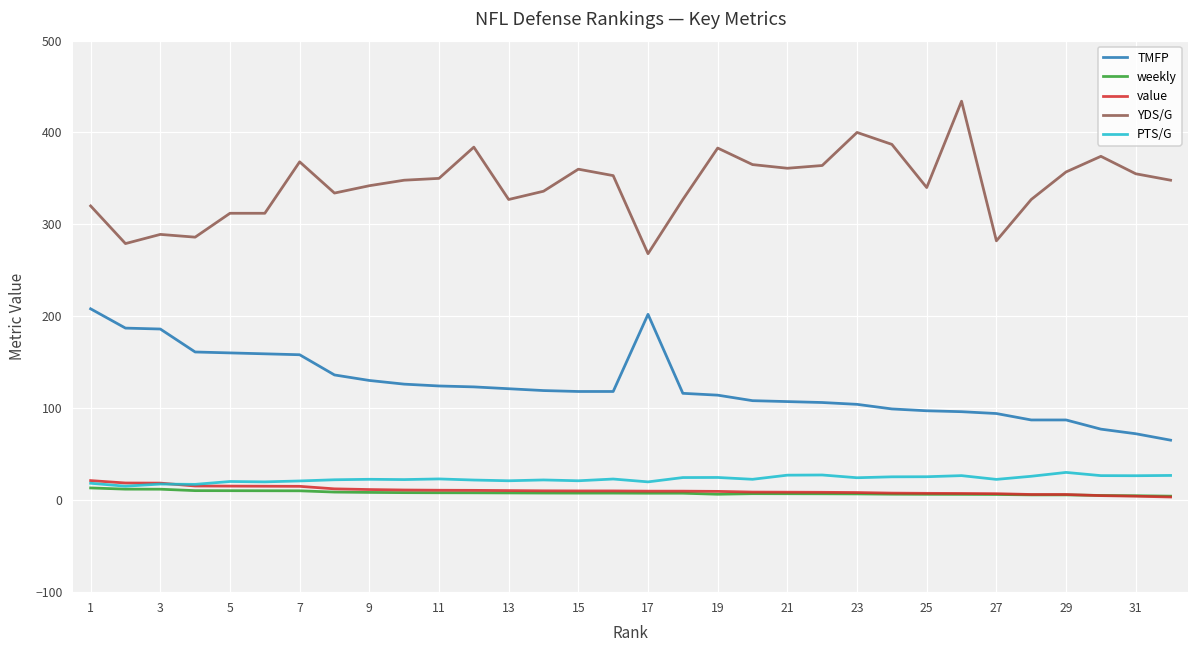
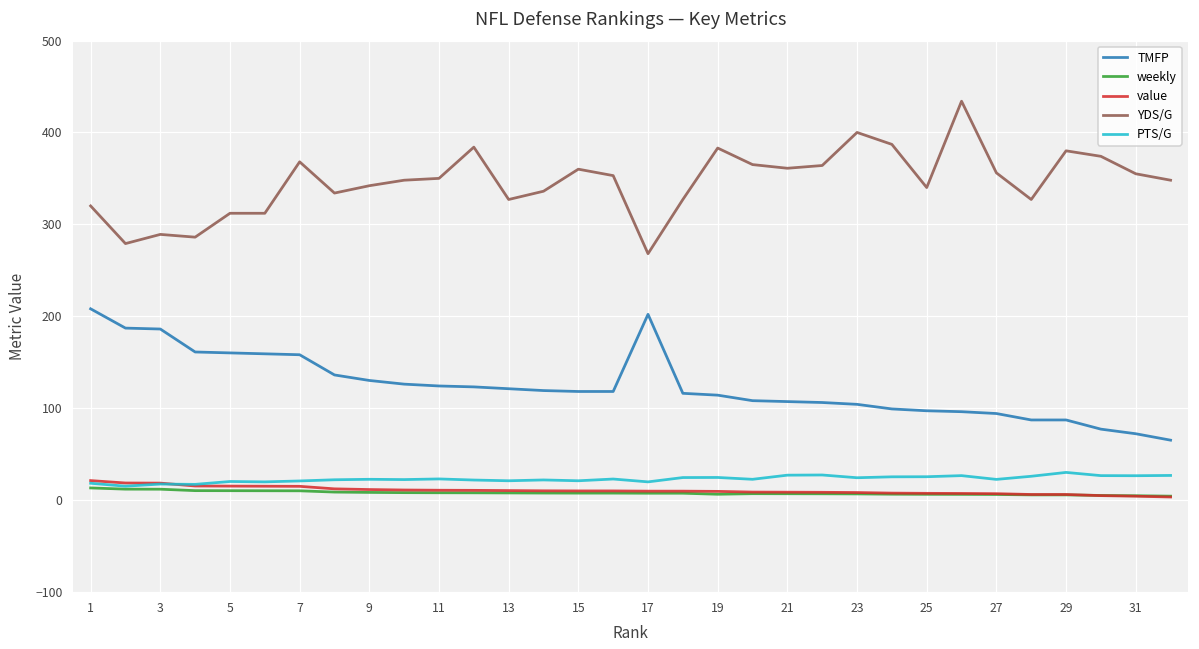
  {
    "TMFP": {
      "1": 210,
      "3": 190,
      "5": 160,
      "7": 160,
      "9": 130,
      "11": 120,
      "13": 120,
      "15": 120,
      "17": 200,
      "19": 110,
      "21": 110,
      "23": 100,
      "25": 100,
      "27": 90,
      "29": 90,
      "31": 70
    },
    "weekly": {
      "1": 10,
      "3": 10,
      "5": 10,
      "7": 10,
      "9": 10,
      "19": 10
    },
    "value": {
      "5": 20,
      "7": 10,
      "9": 10,
      "19": 10
    },
    "YDS/G": {
      "1": 320,
      "3": 290,
      "5": 310,
      "7": 370,
      "9": 340,
      "11": 350,
      "13": 330,
      "15": 360,
      "17": 270,
      "19": 380,
      "21": 360,
      "23": 400,
      "25": 340,
-     "27": 280,
-     "29": 360,
+     "27": 360,
+     "29": 380,
      "31": 360
    },
    "PTS/G": {
      "5": 20,
      "7": 20,
      "9": 20,
      "11": 20,
      "13": 20,
      "15": 20,
      "17": 20,
      "19": 20,
      "21": 30,
      "23": 20,
      "25": 30,
      "27": 20,
      "29": 30,
      "31": 30
    }
  }
